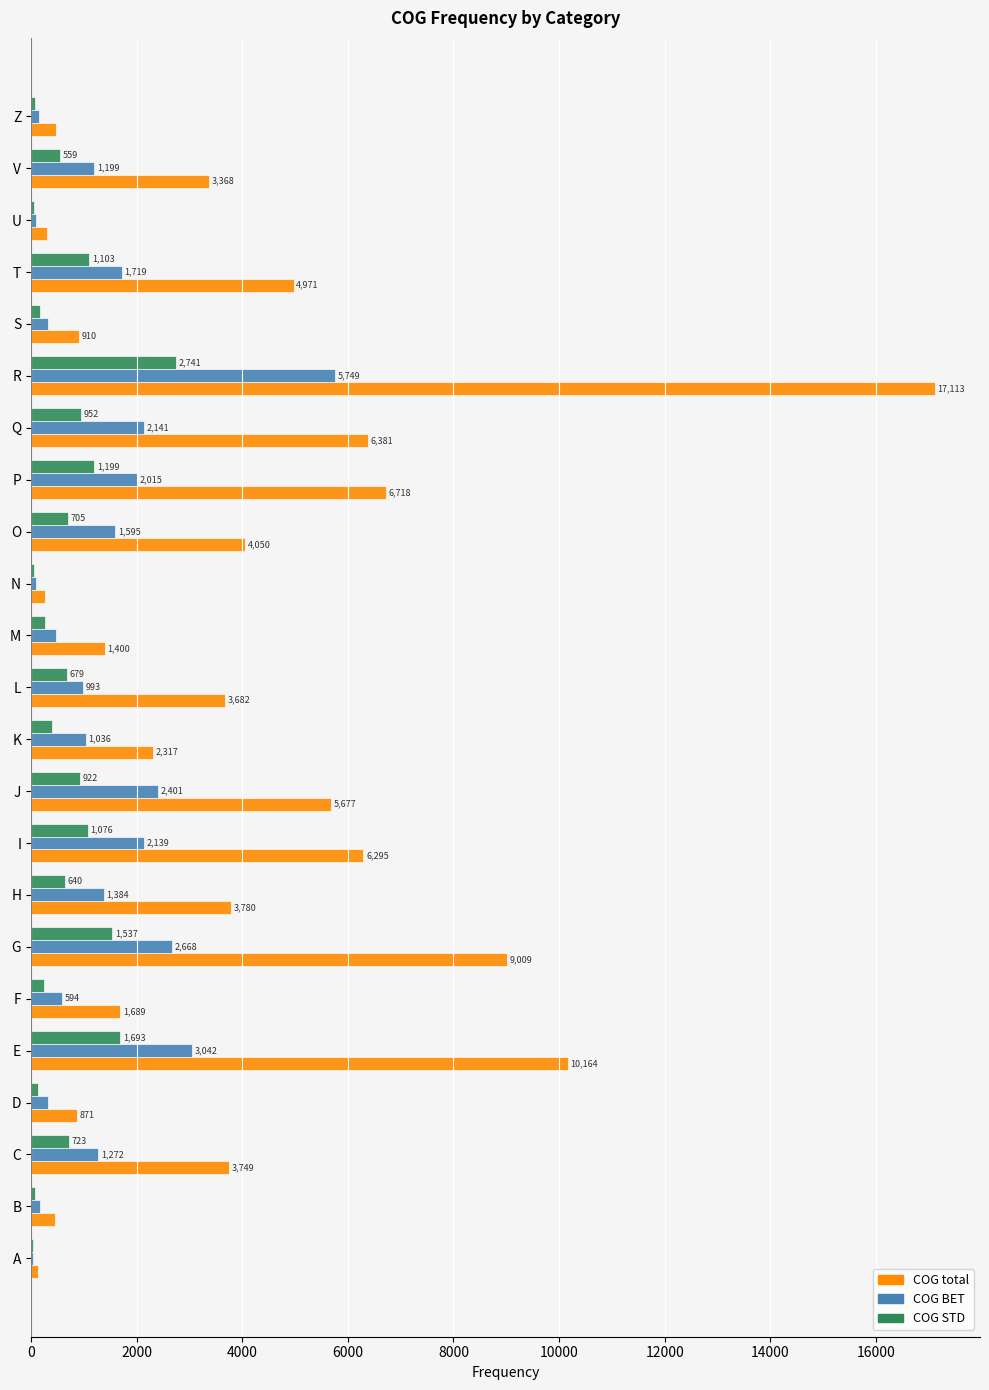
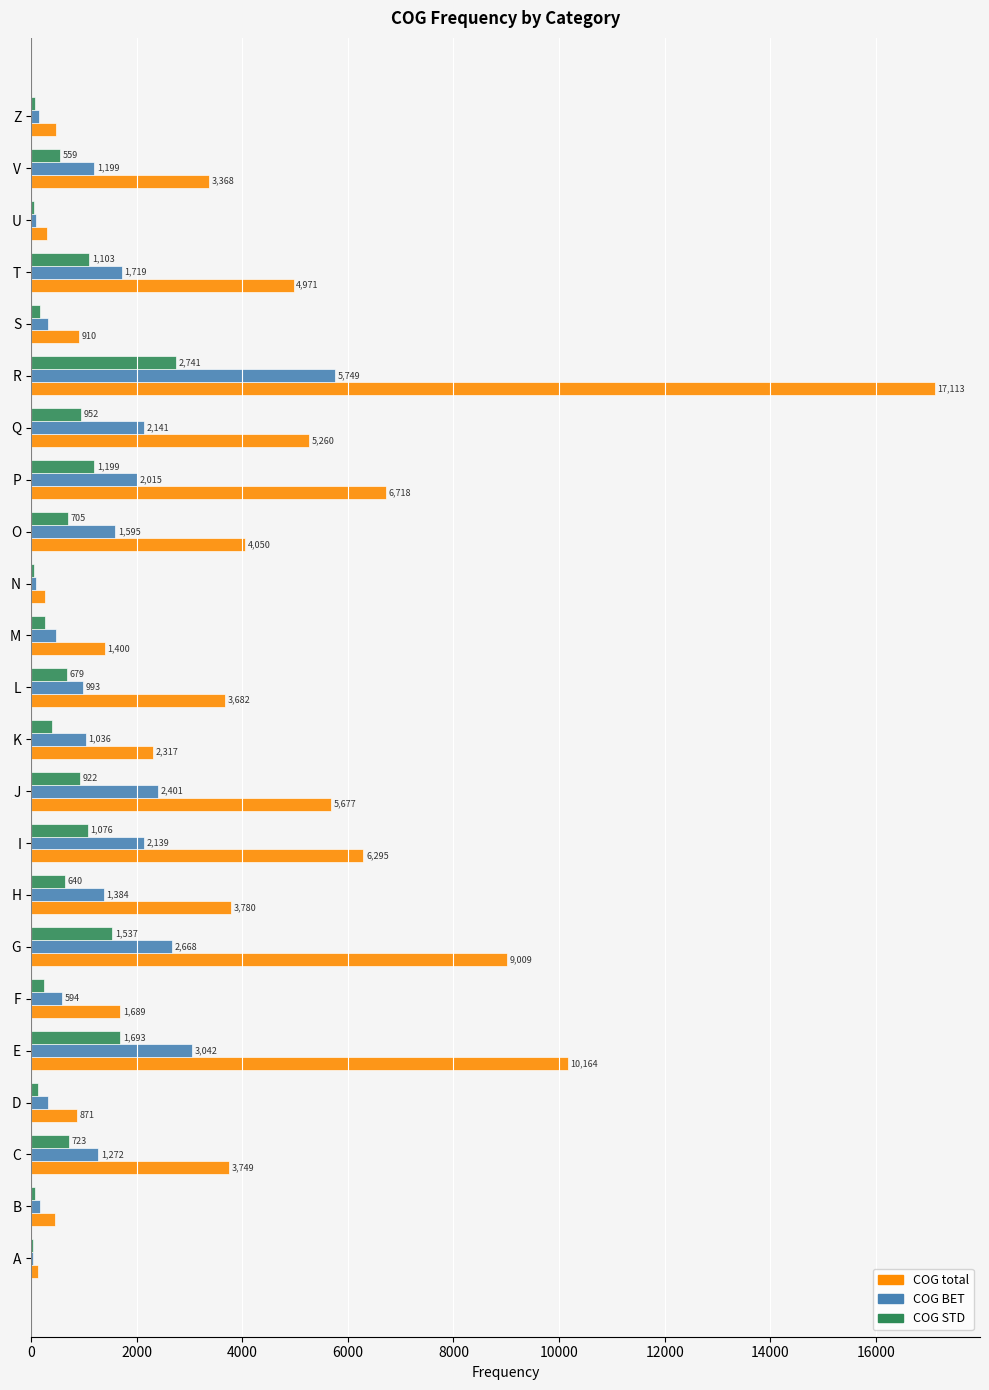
  {
    "COG total": {
      "V": "3,368",
      "T": "4,971",
      "S": "910",
      "R": "17,113",
-     "Q": "6,381",
+     "Q": "5,260",
      "P": "6,718",
      "O": "4,050",
      "M": "1,400",
      "L": "3,682",
      "K": "2,317",
      "J": "5,677",
      "I": "6,295",
      "H": "3,780",
      "G": "9,009",
      "F": "1,689",
      "E": "10,164",
      "D": "871",
      "C": "3,749"
    },
    "COG BET": {
      "V": "1,199",
      "T": "1,719",
      "R": "5,749",
      "Q": "2,141",
      "P": "2,015",
      "O": "1,595",
      "L": "993",
      "K": "1,036",
      "J": "2,401",
      "I": "2,139",
      "H": "1,384",
      "G": "2,668",
      "F": "594",
      "E": "3,042",
      "C": "1,272"
    },
    "COG STD": {
      "V": "559",
      "T": "1,103",
      "R": "2,741",
      "Q": "952",
      "P": "1,199",
      "O": "705",
      "L": "679",
      "J": "922",
      "I": "1,076",
      "H": "640",
      "G": "1,537",
      "E": "1,693",
      "C": "723"
    }
  }
